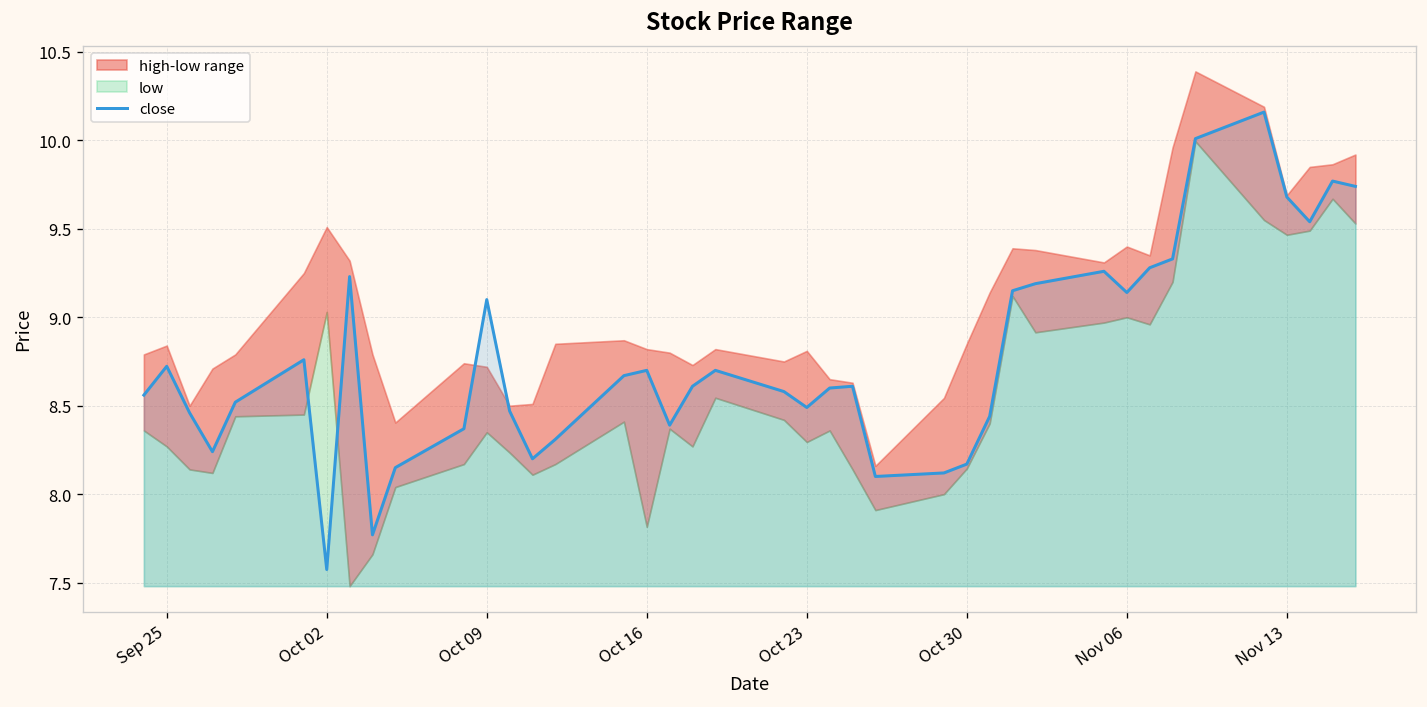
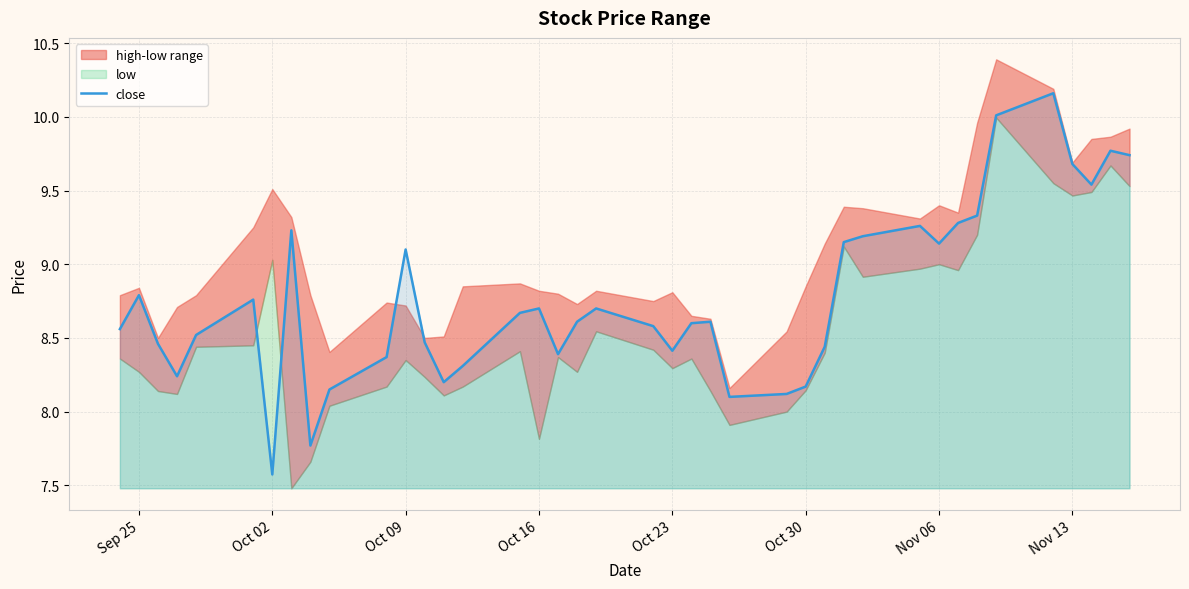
  {
    "close": {
-     "Sep 25": 8.72,
+     "Sep 25": 8.79,
      "Oct 02": 7.57,
      "Oct 09": 9.10,
      "Oct 16": 8.70,
-     "Oct 23": 8.49,
+     "Oct 23": 8.41,
      "Oct 30": 8.17,
      "Nov 06": 9.14
    },
    "low": {
      "Sep 25": 8.27,
      "Oct 02": 9.03,
      "Oct 09": 8.35,
      "Oct 16": 7.82,
      "Oct 23": 8.30,
      "Oct 30": 8.15,
      "Nov 06": 9.00,
      "Nov 13": 9.47
    }
  }
